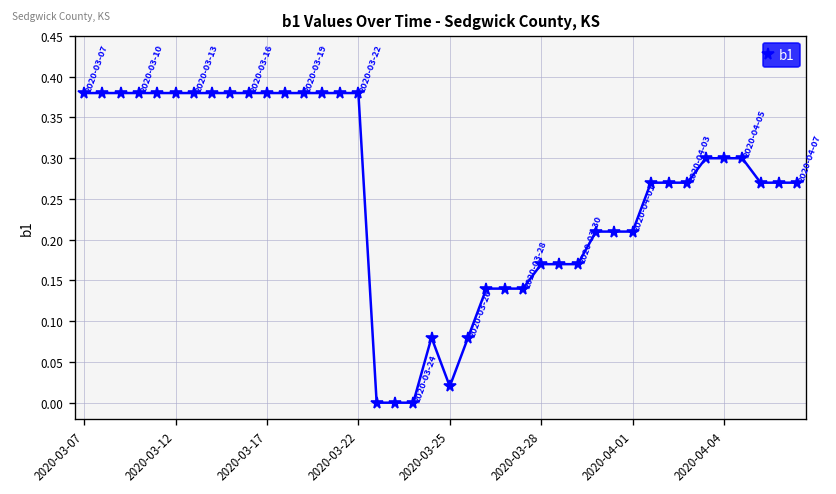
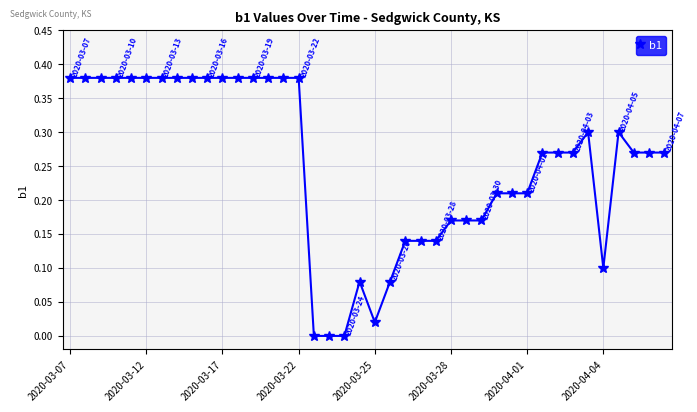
  {
    "2020-03-12": 0.38,
    "2020-03-25": 0.02,
-   "2020-04-04": 0.3
+   "2020-04-04": 0.1
  }
